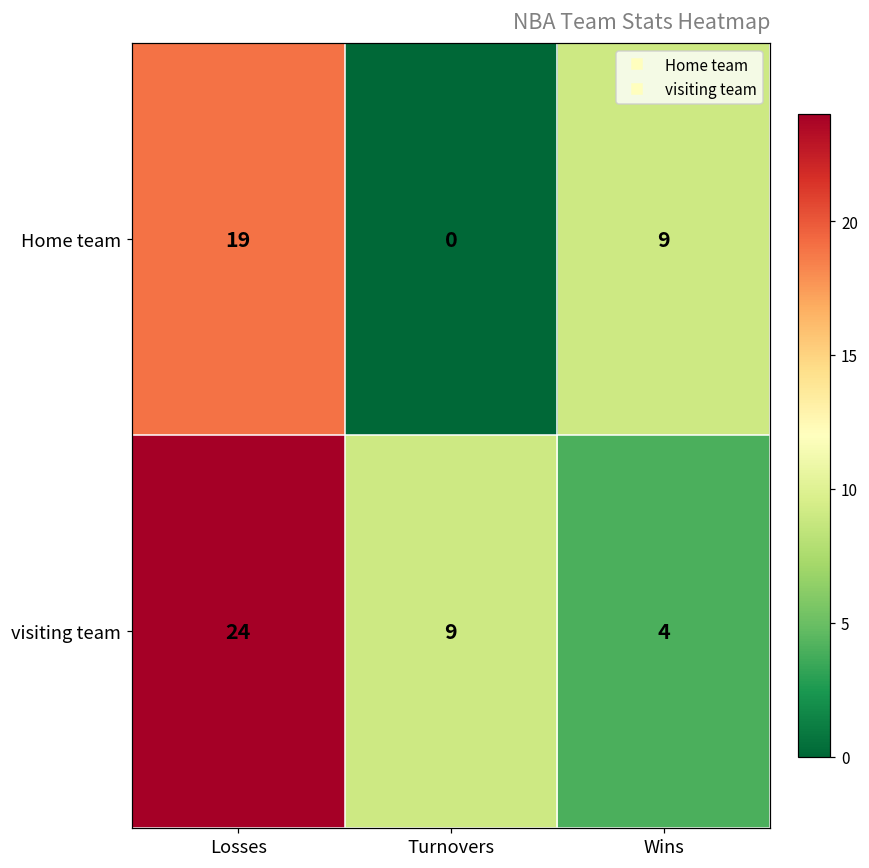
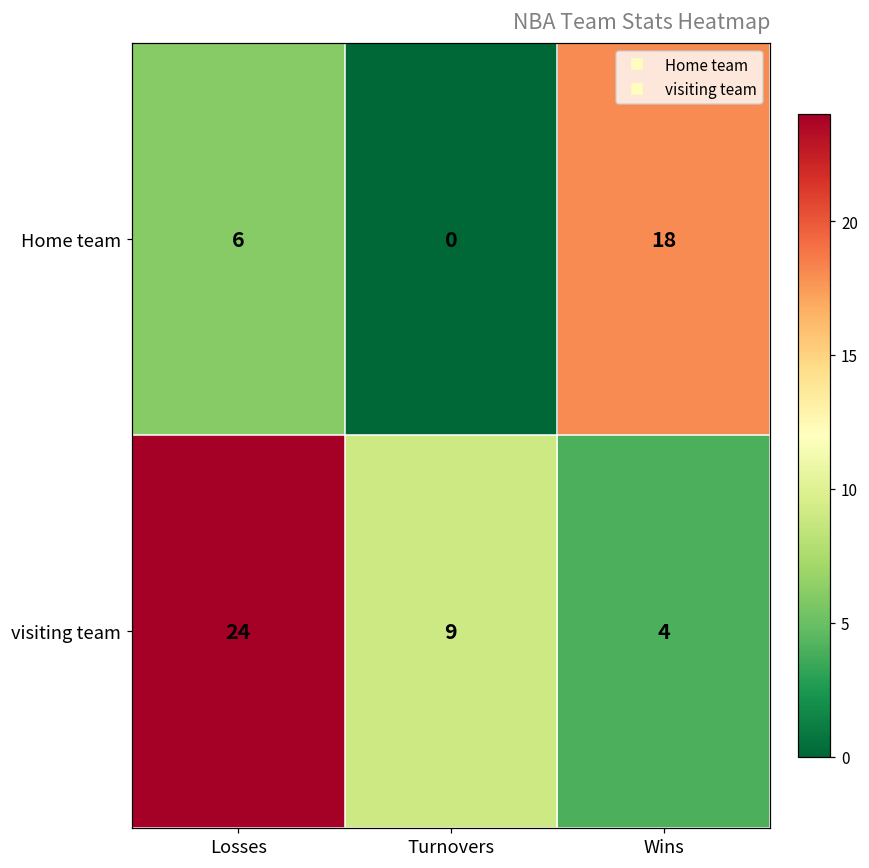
  {
    "Home team": {
-     "Losses": 19,
+     "Losses": 6,
      "Turnovers": 0,
-     "Wins": 9
+     "Wins": 18
    },
    "visiting team": {
      "Losses": 24,
      "Turnovers": 9,
      "Wins": 4
    }
  }
